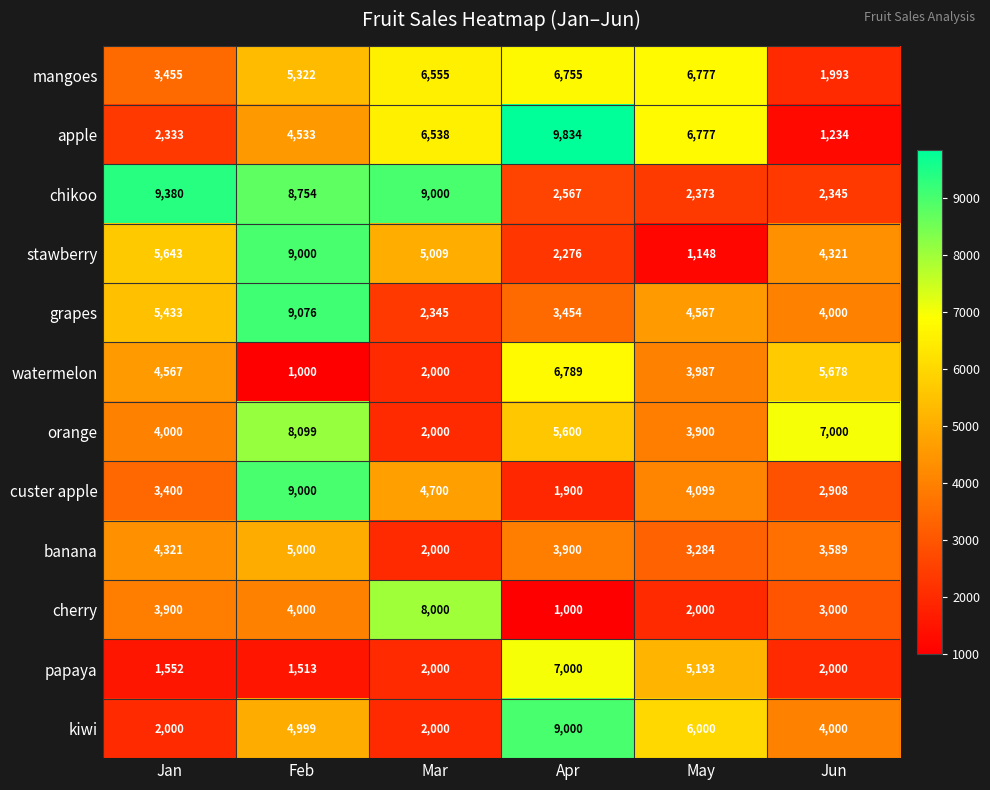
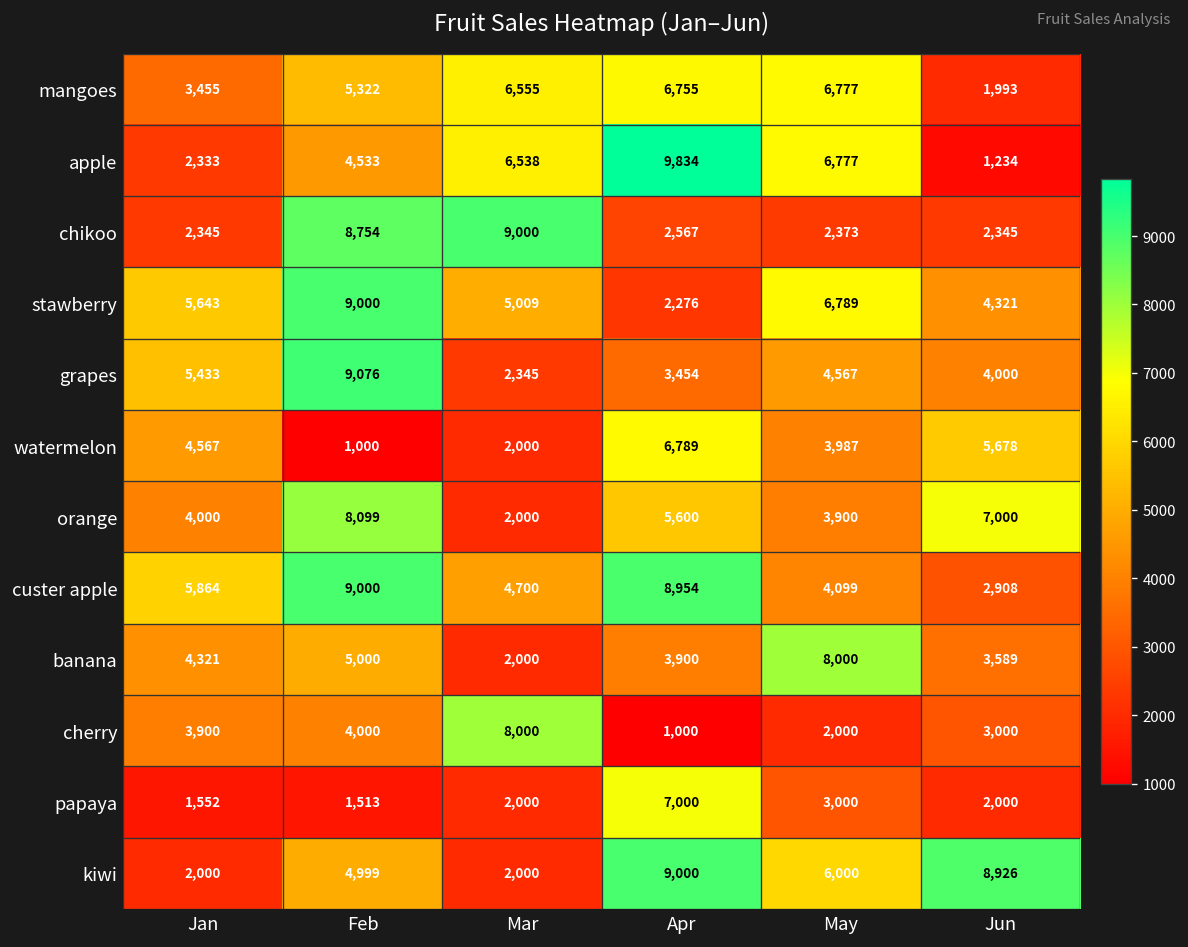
  {
    "mangoes": {
      "Jan": "3,455",
      "Feb": "5,322",
      "Mar": "6,555",
      "Apr": "6,755",
      "May": "6,777",
      "Jun": "1,993"
    },
    "apple": {
      "Jan": "2,333",
      "Feb": "4,533",
      "Mar": "6,538",
      "Apr": "9,834",
      "May": "6,777",
      "Jun": "1,234"
    },
    "chikoo": {
-     "Jan": "9,380",
+     "Jan": "2,345",
      "Feb": "8,754",
      "Mar": "9,000",
      "Apr": "2,567",
      "May": "2,373",
      "Jun": "2,345"
    },
    "stawberry": {
      "Jan": "5,643",
      "Feb": "9,000",
      "Mar": "5,009",
      "Apr": "2,276",
-     "May": "1,148",
+     "May": "6,789",
      "Jun": "4,321"
    },
    "grapes": {
      "Jan": "5,433",
      "Feb": "9,076",
      "Mar": "2,345",
      "Apr": "3,454",
      "May": "4,567",
      "Jun": "4,000"
    },
    "watermelon": {
      "Jan": "4,567",
      "Feb": "1,000",
      "Mar": "2,000",
      "Apr": "6,789",
      "May": "3,987",
      "Jun": "5,678"
    },
    "orange": {
      "Jan": "4,000",
      "Feb": "8,099",
      "Mar": "2,000",
      "Apr": "5,600",
      "May": "3,900",
      "Jun": "7,000"
    },
    "custer apple": {
-     "Jan": "3,400",
+     "Jan": "5,864",
      "Feb": "9,000",
      "Mar": "4,700",
-     "Apr": "1,900",
+     "Apr": "8,954",
      "May": "4,099",
      "Jun": "2,908"
    },
    "banana": {
      "Jan": "4,321",
      "Feb": "5,000",
      "Mar": "2,000",
      "Apr": "3,900",
-     "May": "3,284",
+     "May": "8,000",
      "Jun": "3,589"
    },
    "cherry": {
      "Jan": "3,900",
      "Feb": "4,000",
      "Mar": "8,000",
      "Apr": "1,000",
      "May": "2,000",
      "Jun": "3,000"
    },
    "papaya": {
      "Jan": "1,552",
      "Feb": "1,513",
      "Mar": "2,000",
      "Apr": "7,000",
-     "May": "5,193",
+     "May": "3,000",
      "Jun": "2,000"
    },
    "kiwi": {
      "Jan": "2,000",
      "Feb": "4,999",
      "Mar": "2,000",
      "Apr": "9,000",
      "May": "6,000",
-     "Jun": "4,000"
+     "Jun": "8,926"
    }
  }
